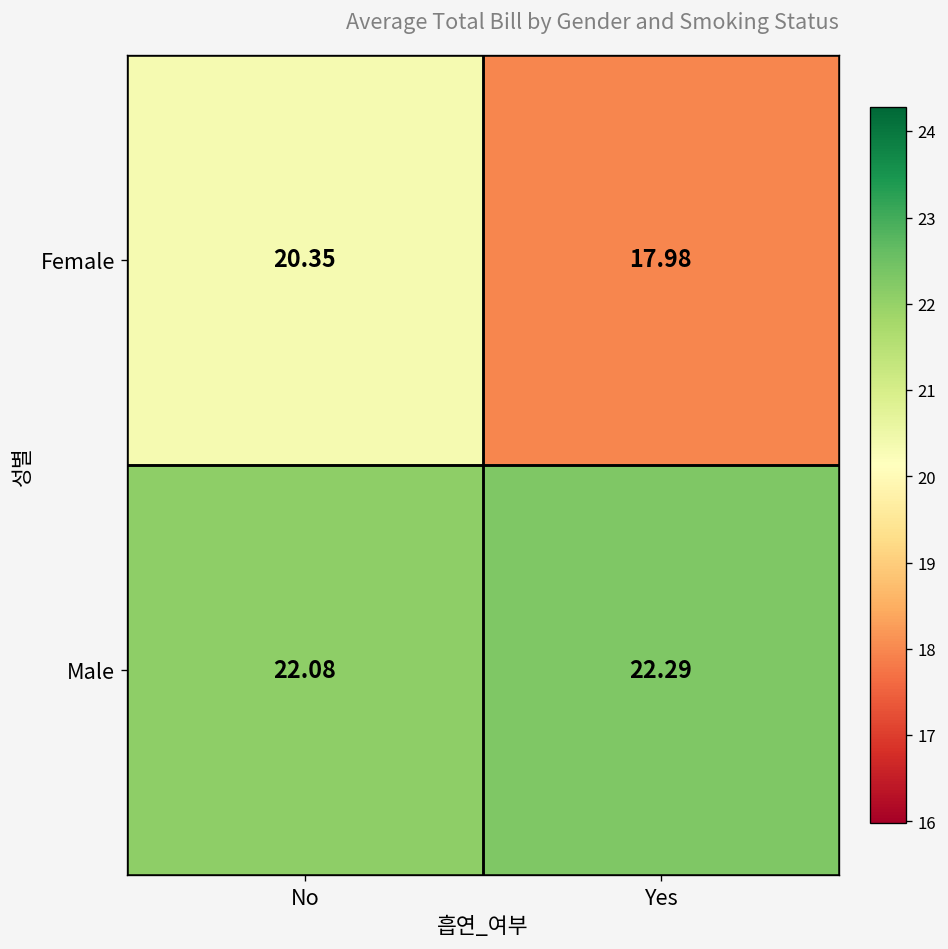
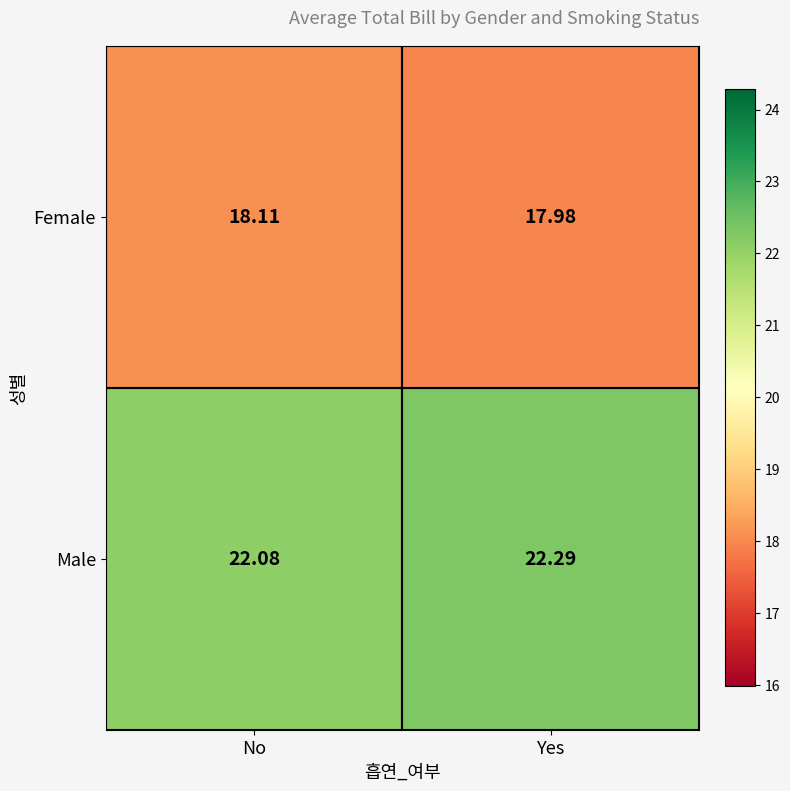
  {
    "Female": {
-     "No": 20.35,
+     "No": 18.11,
      "Yes": 17.98
    },
    "Male": {
      "No": 22.08,
      "Yes": 22.29
    }
  }
